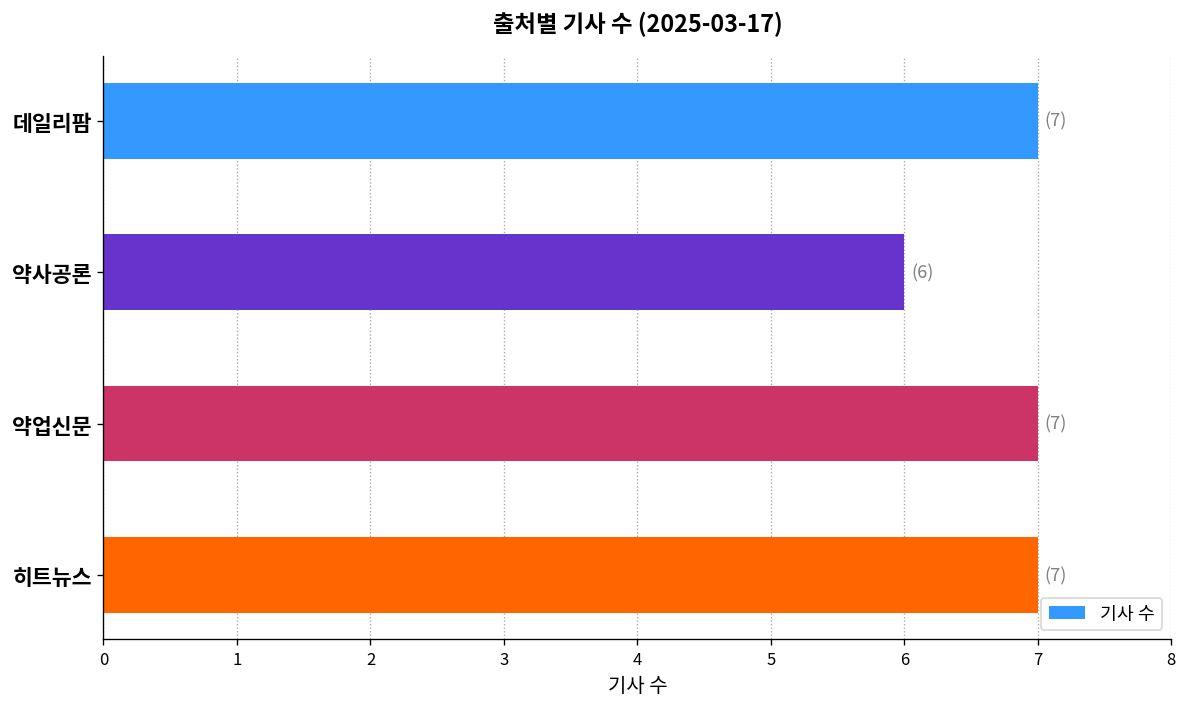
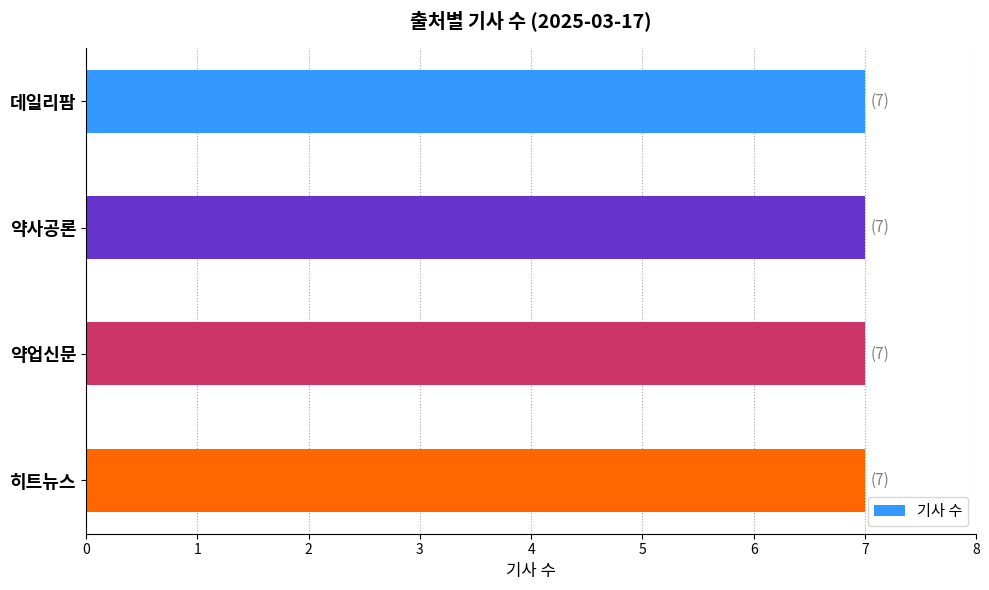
  {
    "데일리팜": "(7)",
-   "약사공론": "(6)",
+   "약사공론": "(7)",
    "약업신문": "(7)",
    "히트뉴스": "(7)"
  }
